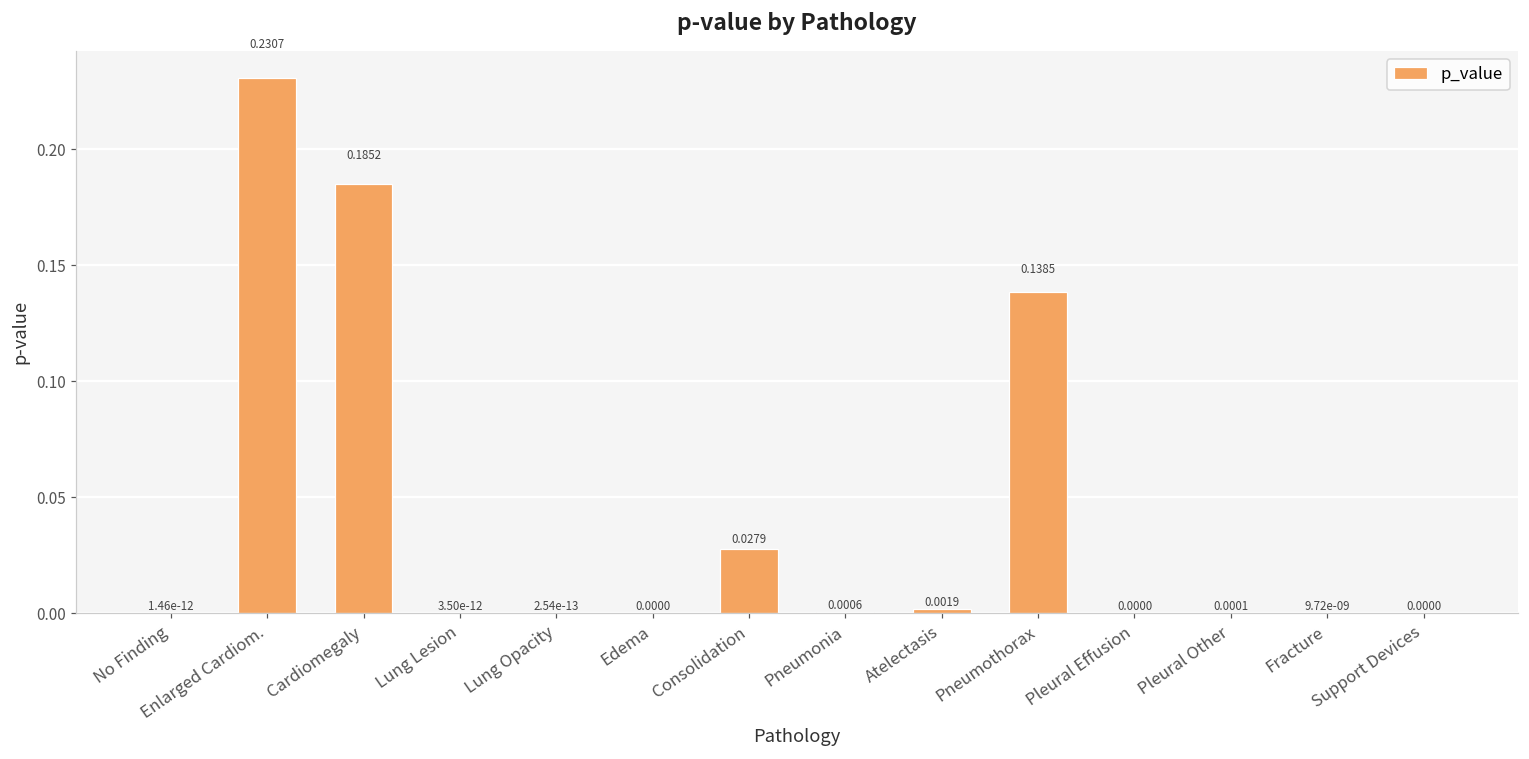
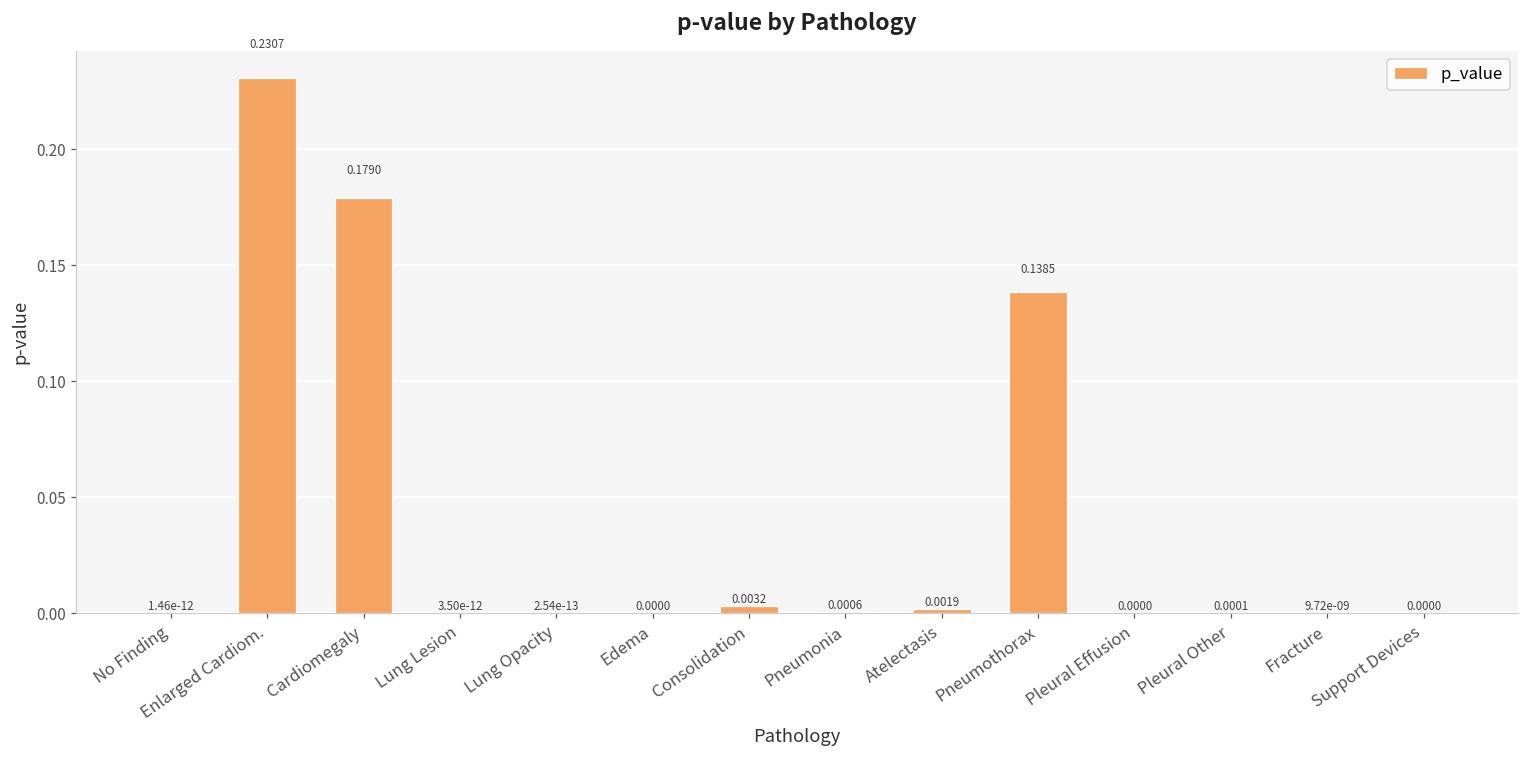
  {
    "No Finding": "1.46e-12",
    "Enlarged Cardiom.": "0.2307",
-   "Cardiomegaly": "0.1852",
+   "Cardiomegaly": "0.1790",
    "Lung Lesion": "3.50e-12",
    "Lung Opacity": "2.54e-13",
    "Edema": "0.0000",
-   "Consolidation": "0.0279",
+   "Consolidation": "0.0032",
    "Pneumonia": "0.0006",
    "Atelectasis": "0.0019",
    "Pneumothorax": "0.1385",
    "Pleural Effusion": "0.0000",
    "Pleural Other": "0.0001",
    "Fracture": "9.72e-09",
    "Support Devices": "0.0000"
  }
